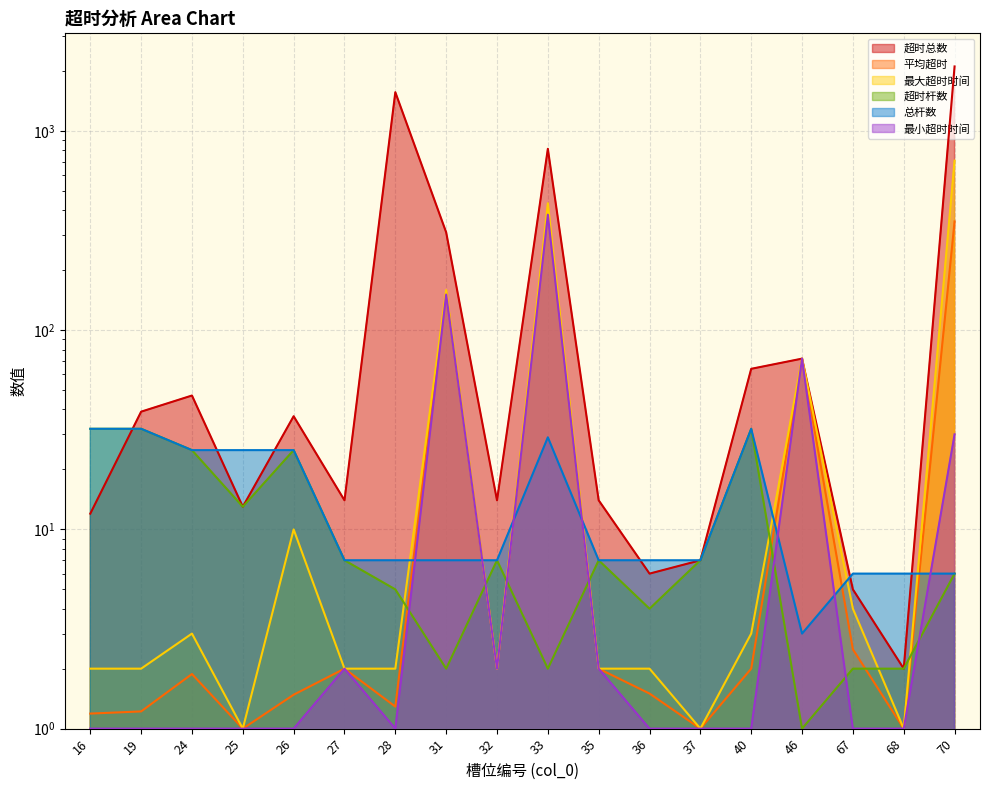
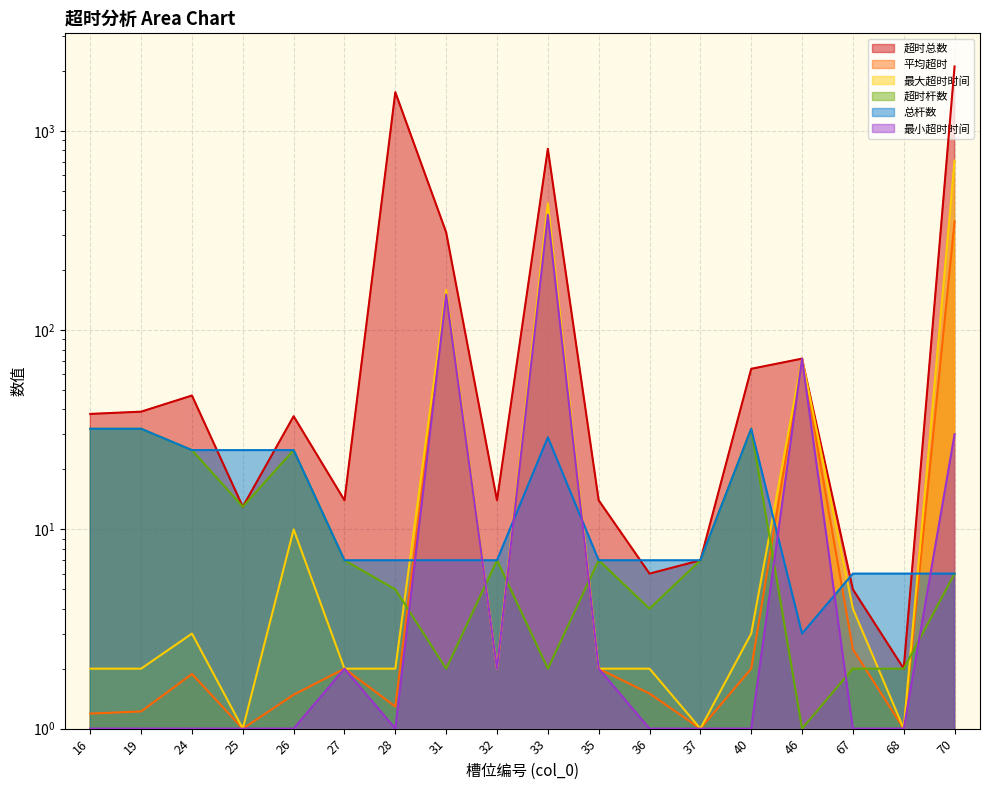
  {
    "超时总数": {
-     "16": 12,
+     "16": 38,
      "19": 39,
      "24": 47,
      "26": 37,
      "27": 14,
      "28": 1600,
      "31": 310,
      "32": 14,
      "33": 810,
      "35": 14,
      "36": 6,
      "40": 64,
      "67": 5
    },
    "平均超时": {
      "16": 1.2,
      "19": 1.2,
      "24": 1.9,
      "26": 1.5,
      "28": 1.3,
      "33": 410,
      "36": 1.5,
      "40": 2,
      "67": 2.5,
      "70": 350
    },
    "最大超时时间": {
      "16": 2,
      "19": 2,
      "24": 3,
      "26": 10,
      "28": 2,
      "33": 430,
      "36": 2,
      "40": 3,
      "67": 4,
      "70": 710
    },
    "超时杆数": {
      "28": 5,
      "31": 2,
      "33": 2,
      "36": 4,
      "46": 1,
      "67": 2
    },
    "总杆数": {
      "25": 25,
      "28": 7,
      "31": 7,
      "33": 29,
      "36": 7,
      "46": 3,
      "67": 6,
      "68": 6
    },
    "最小超时时间": {
      "16": 1,
      "19": 1,
      "24": 1,
      "26": 1,
      "28": 1,
      "33": 380,
      "36": 1,
      "40": 1,
      "67": 1,
      "70": 30
    }
  }
